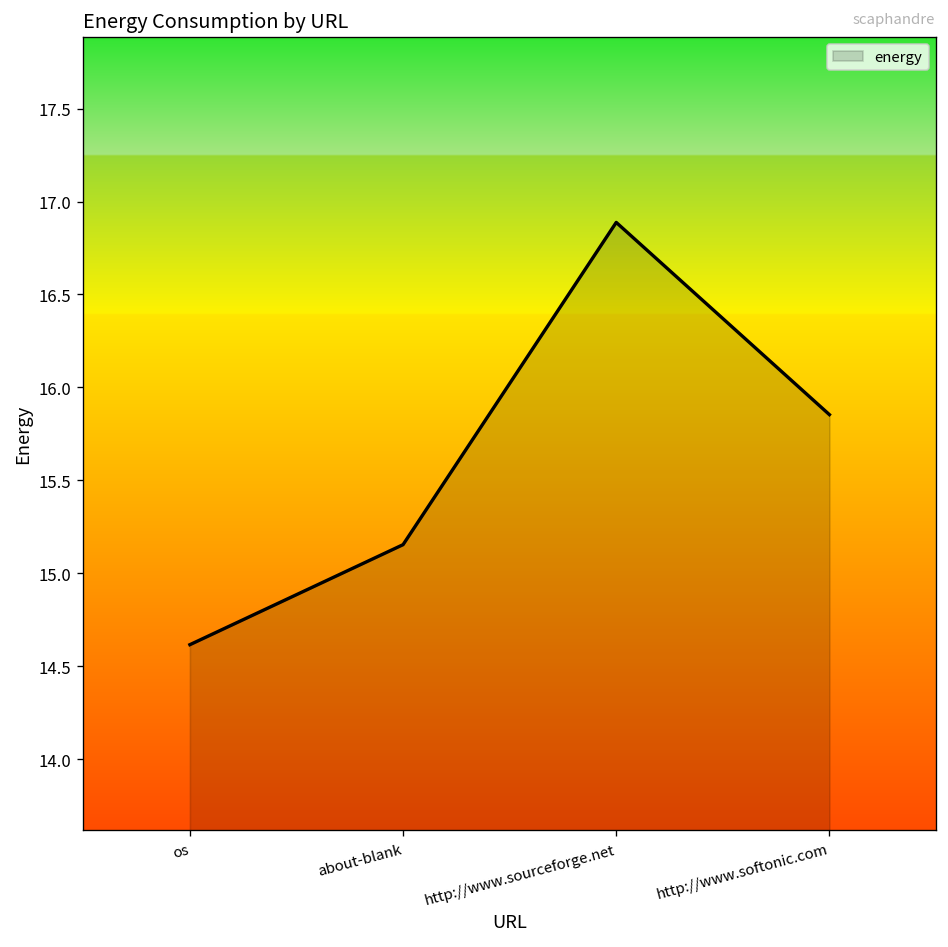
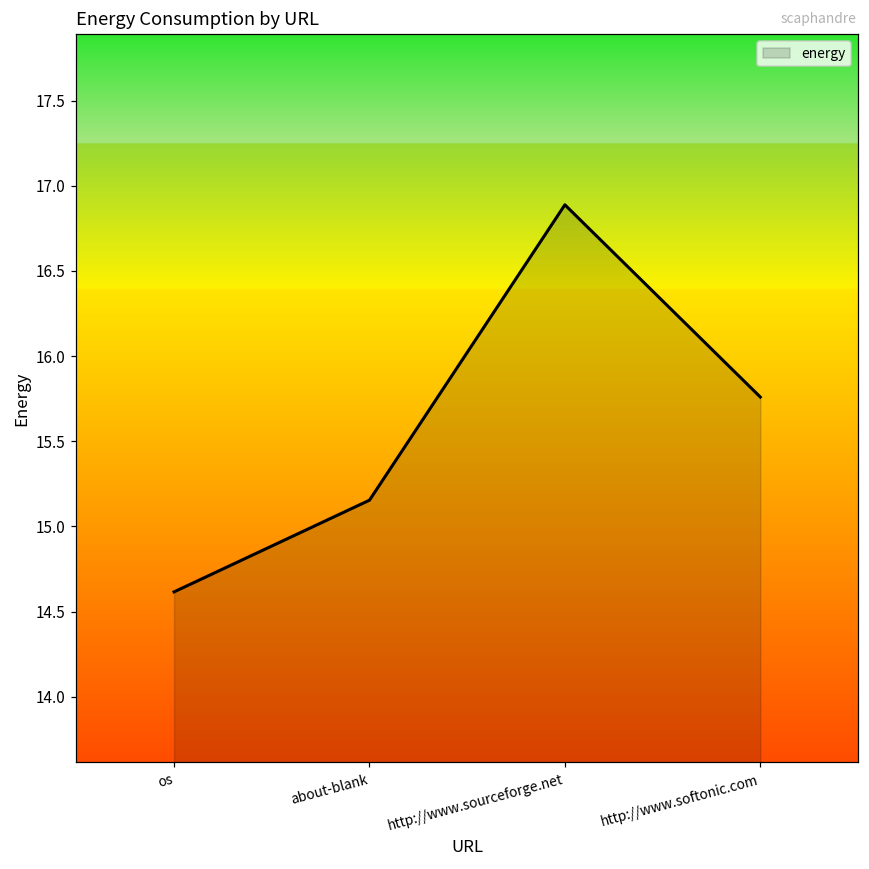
  {
    "os": 14.62,
    "about-blank": 15.15,
    "http://www.sourceforge.net": 16.89,
-   "http://www.softonic.com": 15.85
+   "http://www.softonic.com": 15.76
  }
